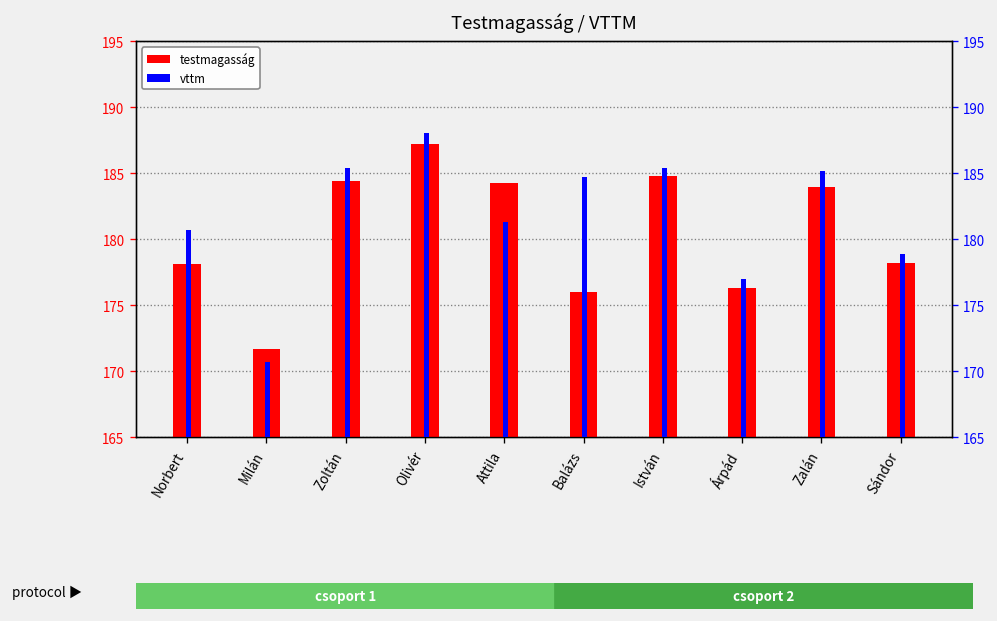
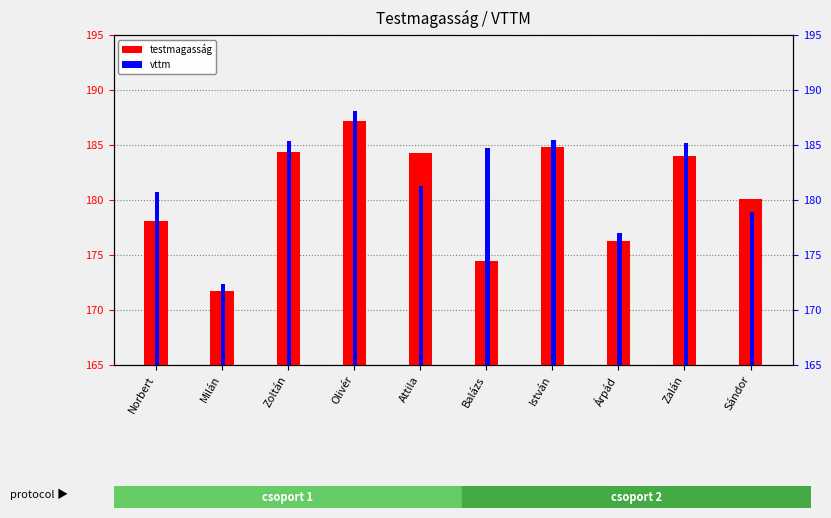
  {
    "testmagasság": {
      "Norbert": 178.1,
      "Milán": 171.7,
      "Zoltán": 184.4,
      "Olivér": 187.2,
      "Attila": 184.3,
-     "Balázs": 176.0,
+     "Balázs": 174.5,
      "István": 184.8,
      "Árpád": 176.3,
      "Zalán": 184.0,
-     "Sándor": 178.2
+     "Sándor": 180.1
    },
    "vttm": {
      "Norbert": 180.7,
-     "Milán": 170.7,
+     "Milán": 172.4,
      "Zoltán": 185.4,
      "Olivér": 188.1,
      "Attila": 181.3,
      "Balázs": 184.7,
      "István": 185.4,
      "Árpád": 177.0,
      "Zalán": 185.2,
      "Sándor": 178.9
    }
  }
